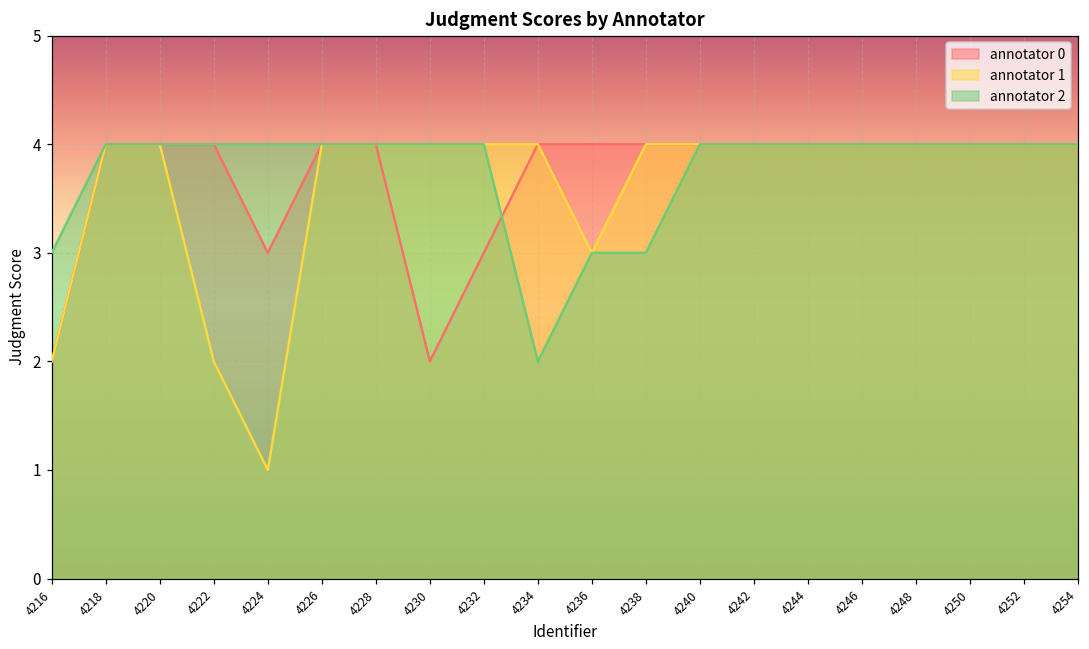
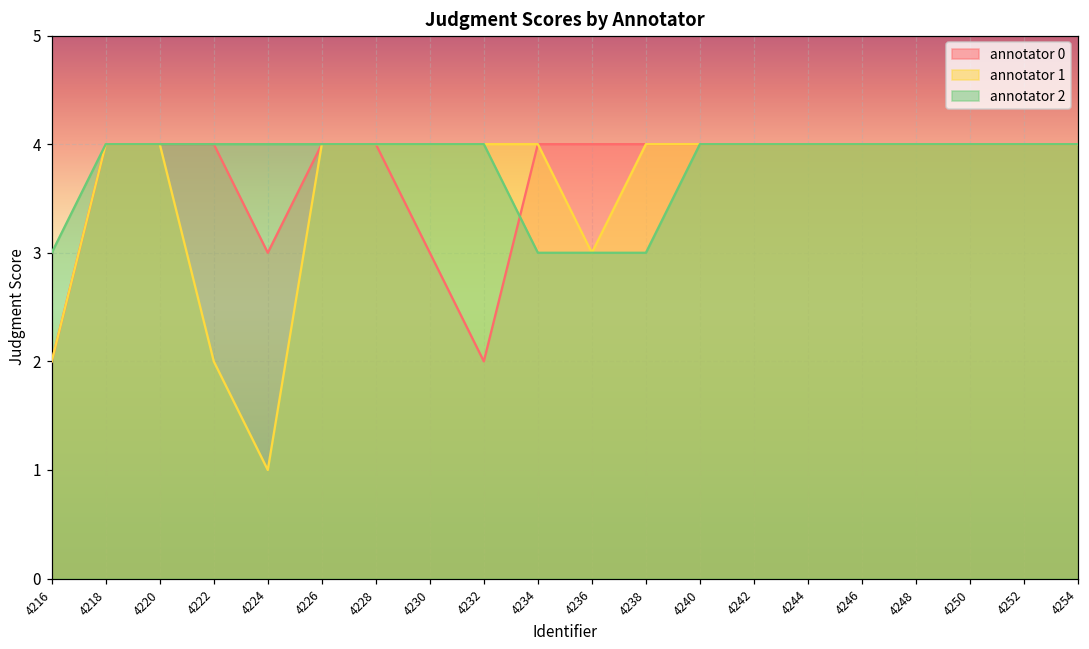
  {
    "annotator 0": {
      "4224": 3,
-     "4230": 2,
-     "4232": 3,
+     "4230": 3,
+     "4232": 2,
      "4236": 4
    },
    "annotator 1": {
      "4222": 2,
      "4224": 1
    },
    "annotator 2": {
      "4216": 3,
      "4224": 4,
-     "4234": 2,
+     "4234": 3,
      "4238": 3
    }
  }
